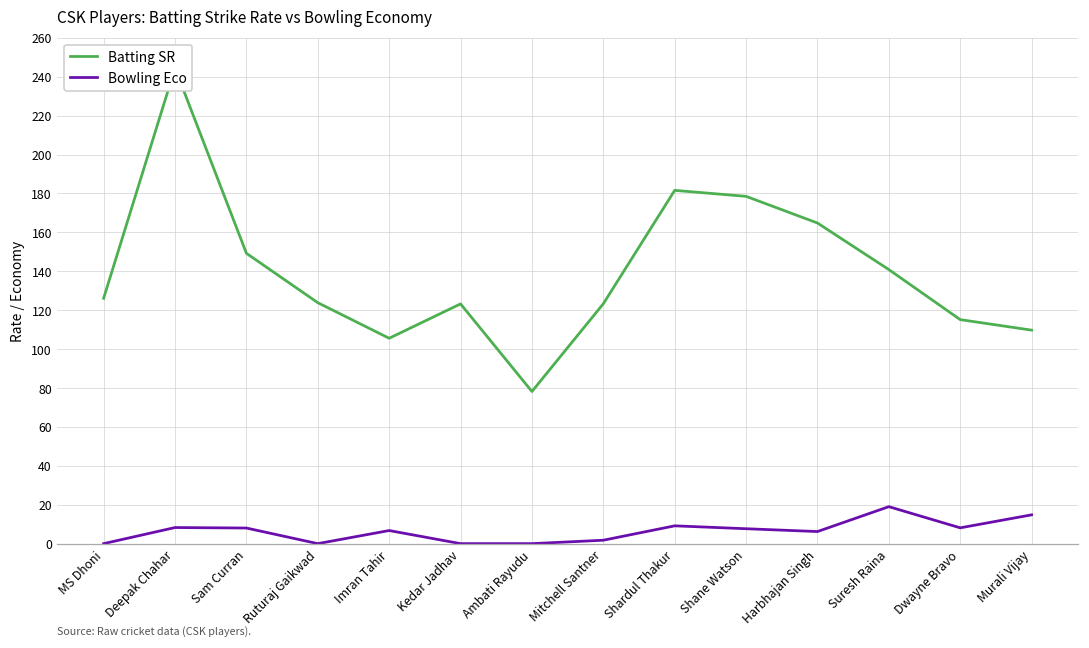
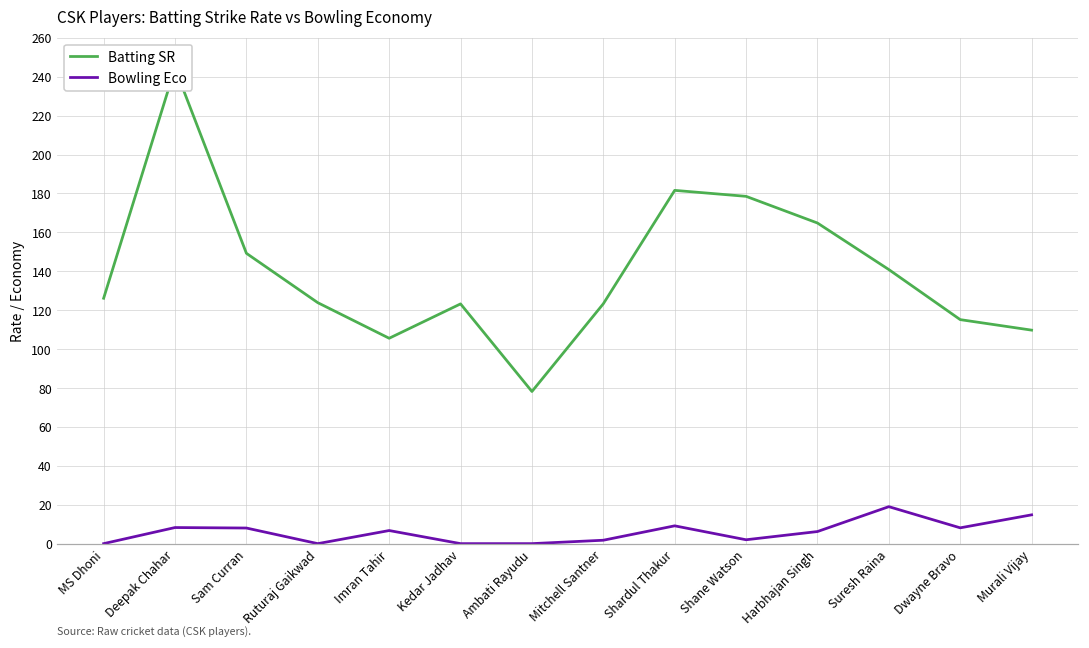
  {
    "Batting SR": {
      "MS Dhoni": 126,
      "Sam Curran": 149,
      "Ruturaj Gaikwad": 124,
      "Imran Tahir": 106,
      "Kedar Jadhav": 123,
      "Ambati Rayudu": 78,
      "Mitchell Santner": 123,
      "Shardul Thakur": 182,
      "Shane Watson": 179,
      "Harbhajan Singh": 165,
      "Suresh Raina": 141,
      "Dwayne Bravo": 115,
      "Murali Vijay": 110
    },
    "Bowling Eco": {
      "MS Dhoni": 0,
      "Deepak Chahar": 8,
      "Sam Curran": 8,
      "Ruturaj Gaikwad": 0,
      "Imran Tahir": 7,
      "Kedar Jadhav": 0,
      "Ambati Rayudu": 0,
      "Mitchell Santner": 2,
      "Shardul Thakur": 9,
-     "Shane Watson": 8,
+     "Shane Watson": 2,
      "Harbhajan Singh": 6,
      "Suresh Raina": 19,
      "Dwayne Bravo": 8,
      "Murali Vijay": 15
    }
  }
